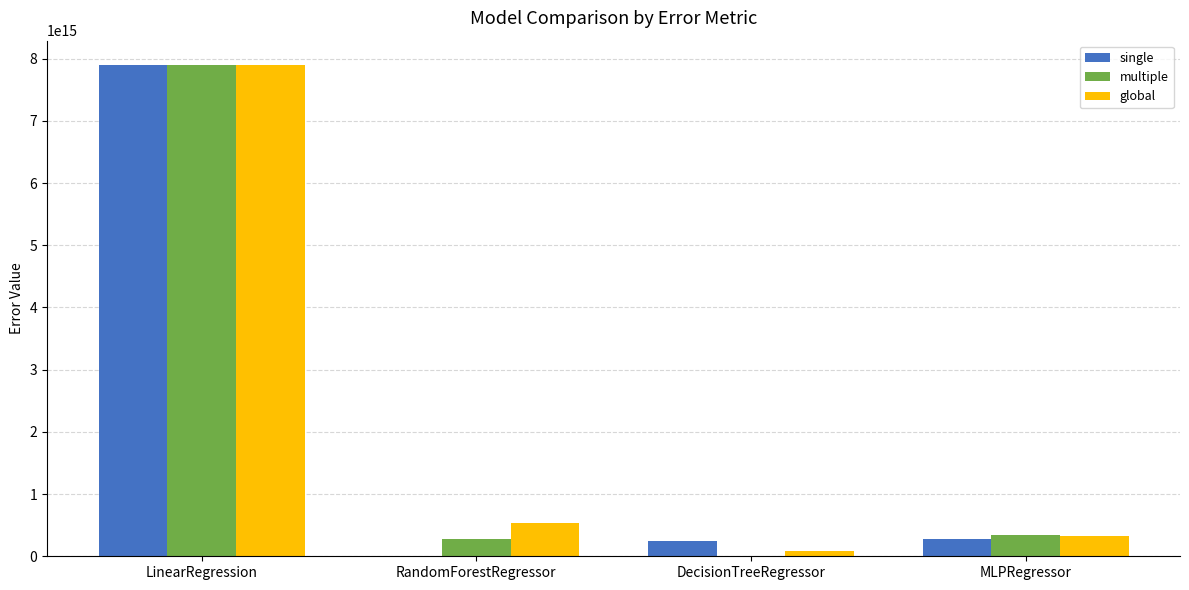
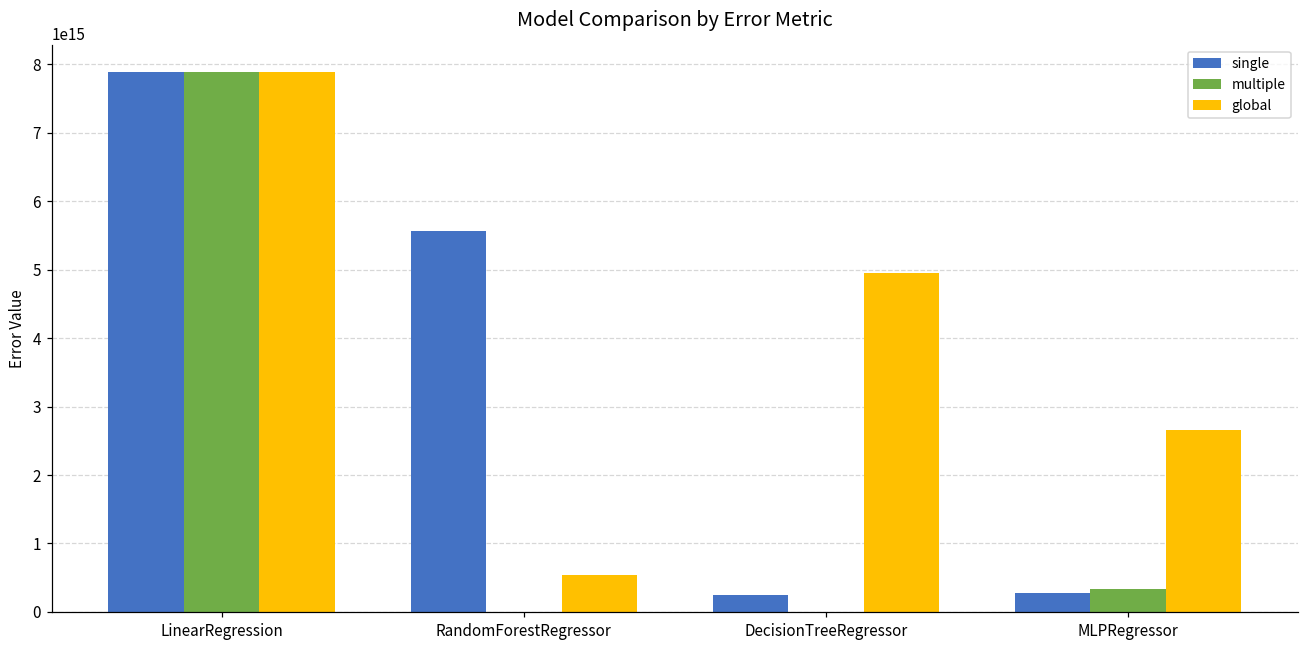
  {
    "single": {
      "LinearRegression": 7900000000000000,
-     "RandomForestRegressor": 0,
+     "RandomForestRegressor": 5600000000000000,
      "DecisionTreeRegressor": 200000000000000,
      "MLPRegressor": 300000000000000
    },
    "multiple": {
      "LinearRegression": 7900000000000000,
-     "RandomForestRegressor": 300000000000000,
+     "RandomForestRegressor": 0,
      "MLPRegressor": 300000000000000
    },
    "global": {
      "LinearRegression": 7900000000000000,
      "RandomForestRegressor": 500000000000000,
-     "DecisionTreeRegressor": 100000000000000,
-     "MLPRegressor": 300000000000000
+     "DecisionTreeRegressor": 5000000000000000,
+     "MLPRegressor": 2700000000000000
    }
  }
